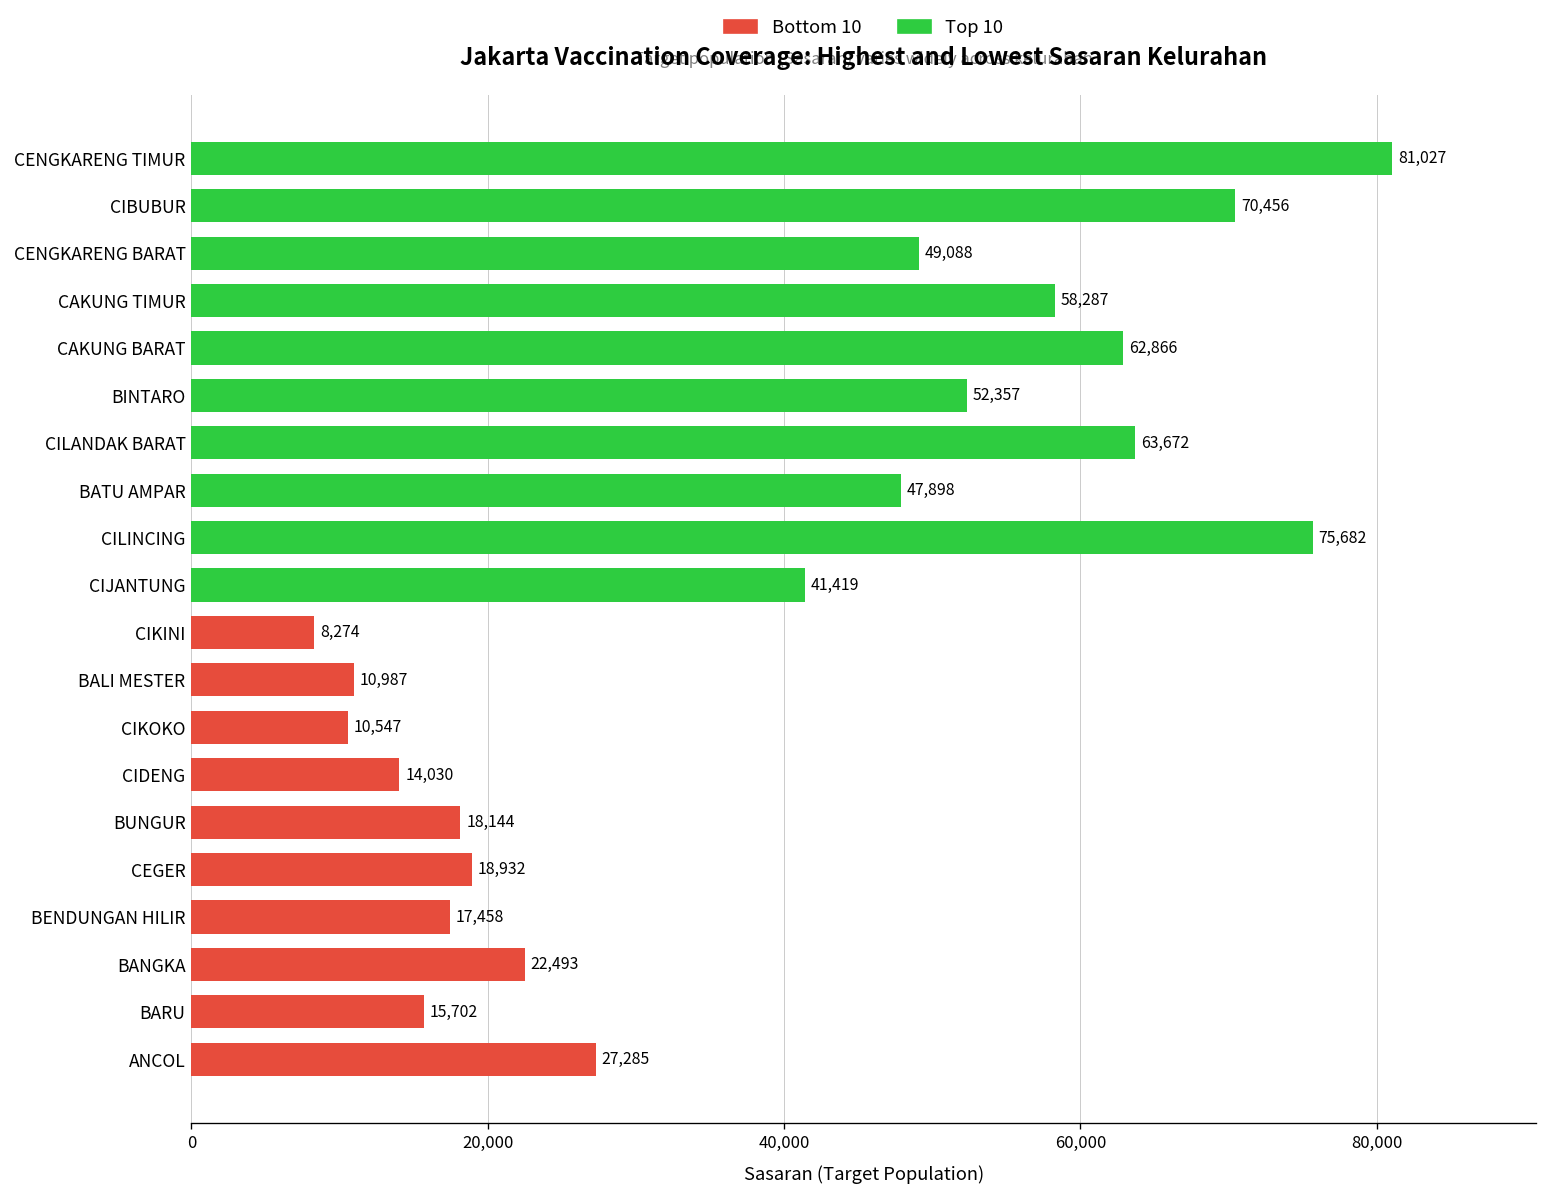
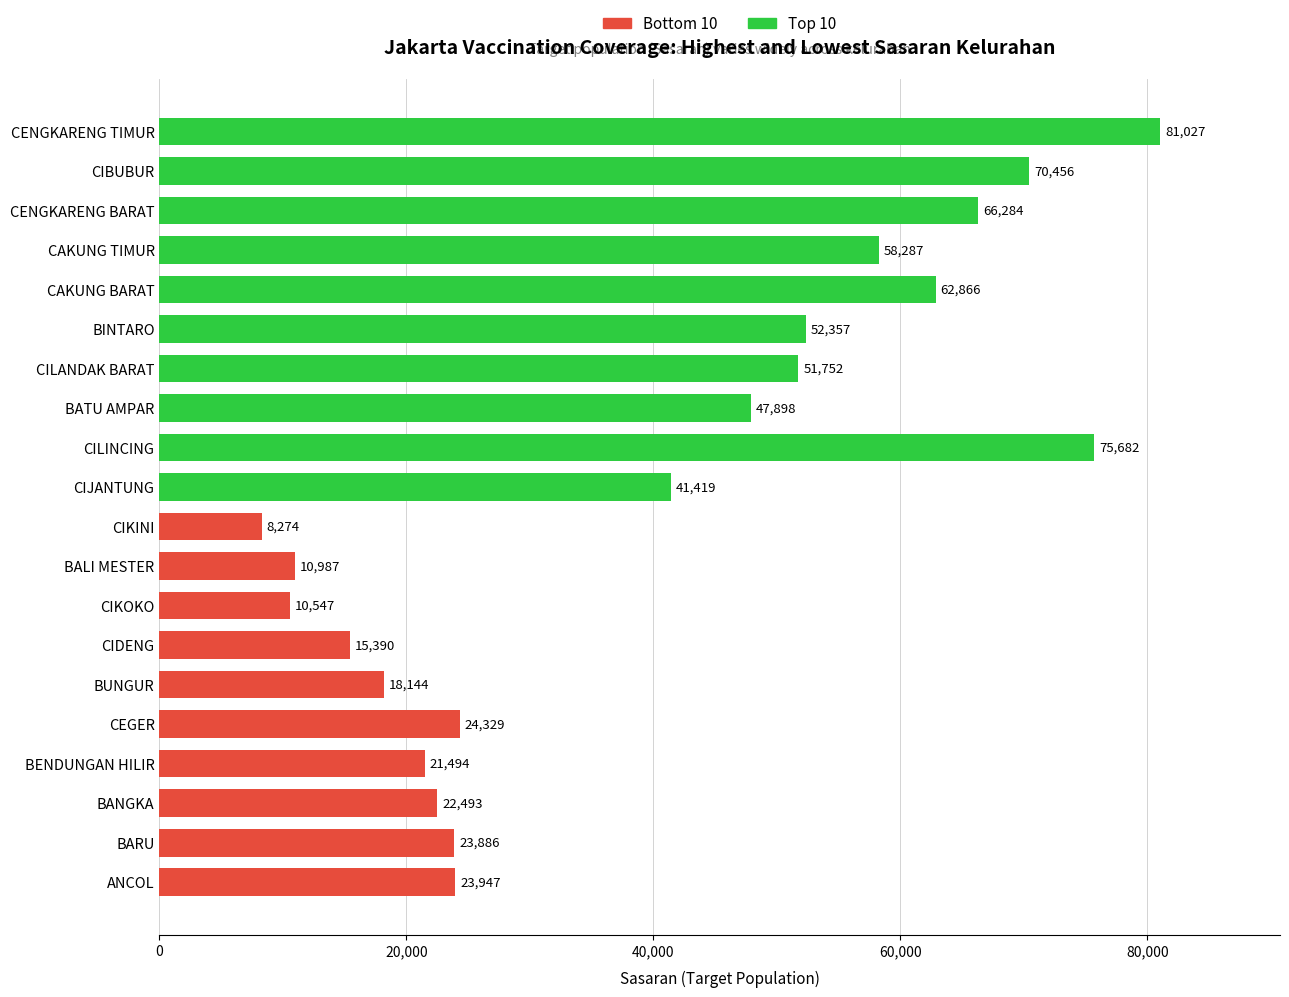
  {
    "Top 10": {
      "CENGKARENG TIMUR": "81,027",
      "CIBUBUR": "70,456",
-     "CENGKARENG BARAT": "49,088",
+     "CENGKARENG BARAT": "66,284",
      "CAKUNG TIMUR": "58,287",
      "CAKUNG BARAT": "62,866",
      "BINTARO": "52,357",
-     "CILANDAK BARAT": "63,672",
+     "CILANDAK BARAT": "51,752",
      "BATU AMPAR": "47,898",
      "CILINCING": "75,682",
      "CIJANTUNG": "41,419"
    },
    "Bottom 10": {
      "CIKINI": "8,274",
      "BALI MESTER": "10,987",
      "CIKOKO": "10,547",
-     "CIDENG": "14,030",
+     "CIDENG": "15,390",
      "BUNGUR": "18,144",
-     "CEGER": "18,932",
-     "BENDUNGAN HILIR": "17,458",
+     "CEGER": "24,329",
+     "BENDUNGAN HILIR": "21,494",
      "BANGKA": "22,493",
-     "BARU": "15,702",
-     "ANCOL": "27,285"
+     "BARU": "23,886",
+     "ANCOL": "23,947"
    }
  }
